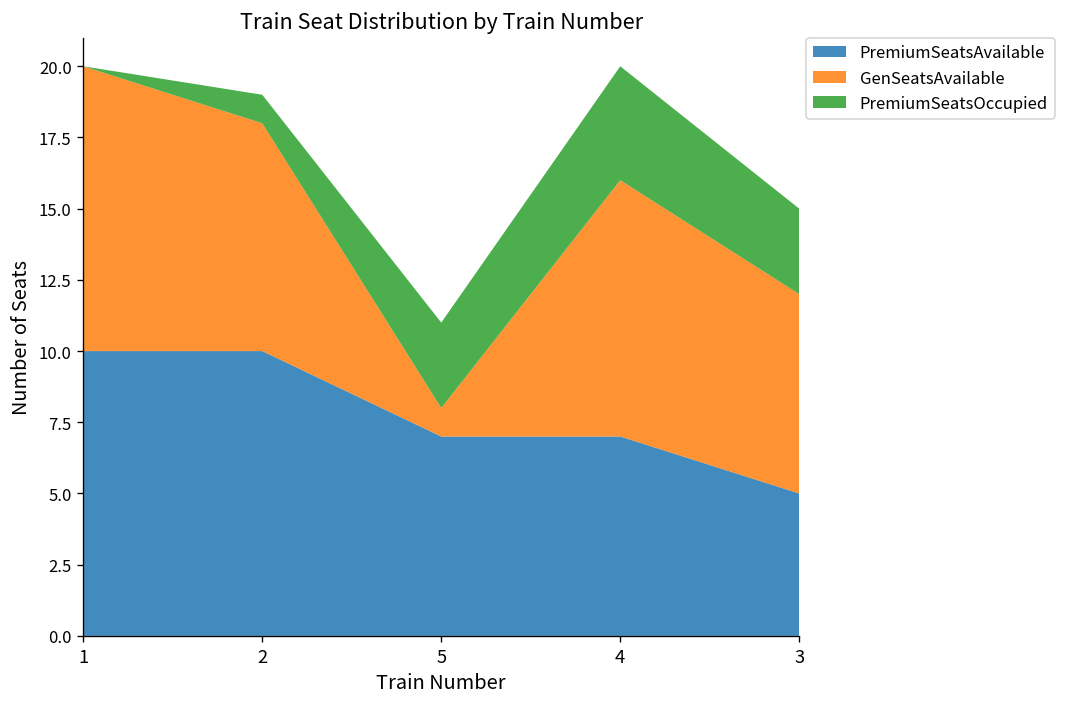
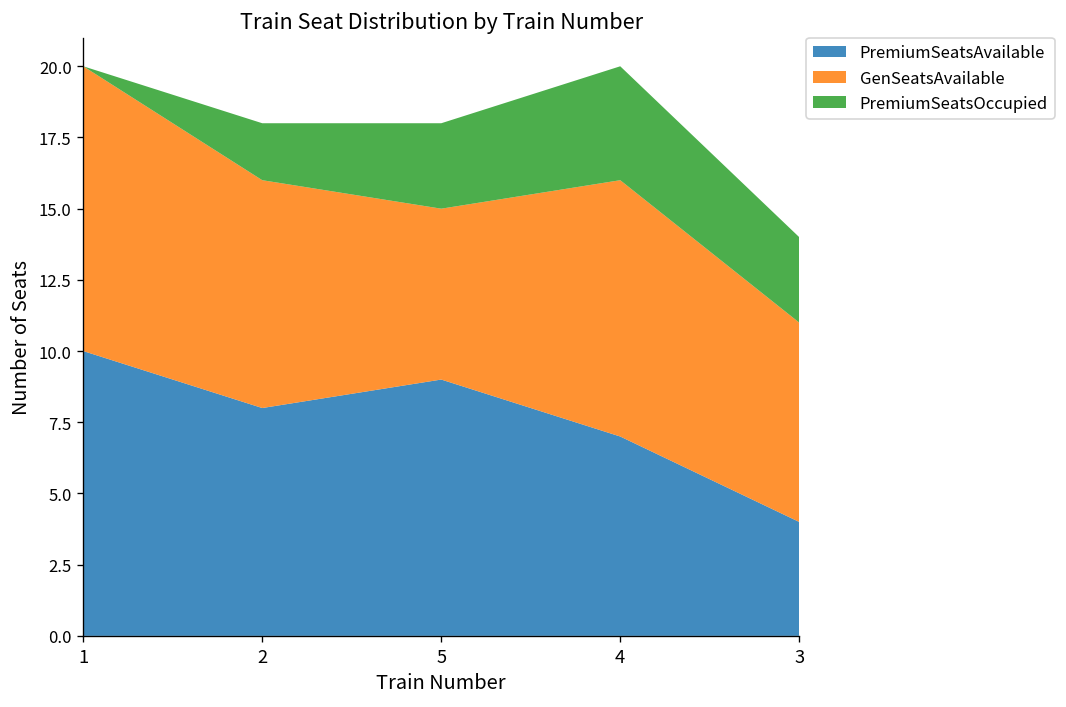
  {
    "PremiumSeatsAvailable": {
      "1": 10,
-     "2": 10,
-     "5": 7,
+     "2": 8,
+     "5": 9,
      "4": 7,
-     "3": 5
+     "3": 4
    },
    "GenSeatsAvailable": {
      "2": 8,
-     "5": 1,
+     "5": 6,
      "4": 9,
      "3": 7
    },
    "PremiumSeatsOccupied": {
-     "2": 1,
+     "2": 2,
      "5": 3,
      "4": 4,
      "3": 3
    }
  }
